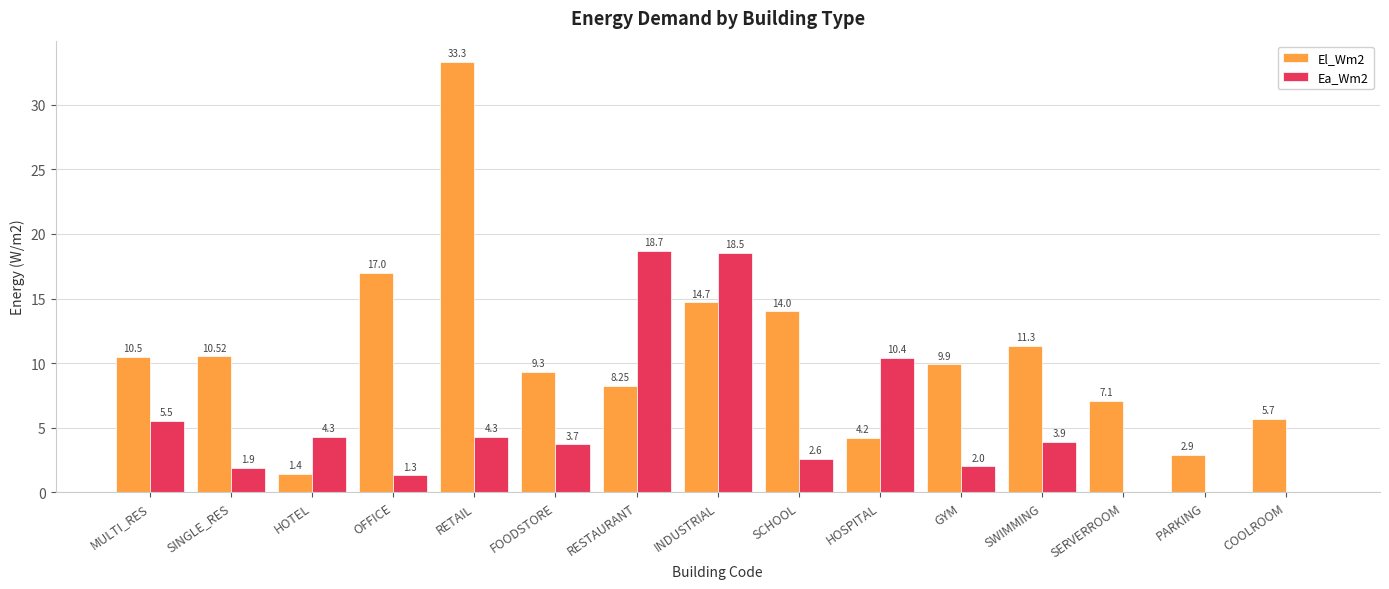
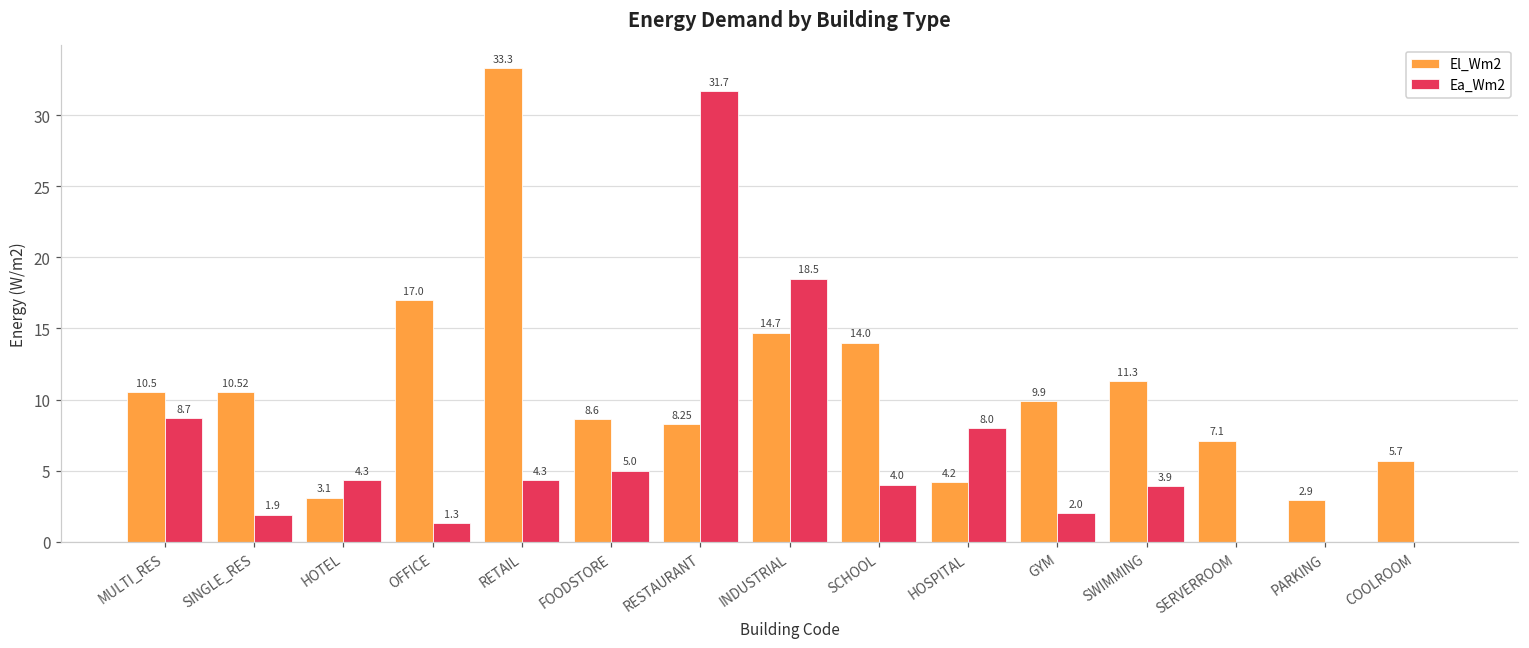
  {
    "El_Wm2": {
      "MULTI_RES": 10.5,
      "SINGLE_RES": 10.52,
-     "HOTEL": 1.4,
+     "HOTEL": 3.1,
      "OFFICE": 17.0,
      "RETAIL": 33.3,
-     "FOODSTORE": 9.3,
+     "FOODSTORE": 8.6,
      "RESTAURANT": 8.25,
      "INDUSTRIAL": 14.7,
      "SCHOOL": 14.0,
      "HOSPITAL": 4.2,
      "GYM": 9.9,
      "SWIMMING": 11.3,
      "SERVERROOM": 7.1,
      "PARKING": 2.9,
      "COOLROOM": 5.7
    },
    "Ea_Wm2": {
-     "MULTI_RES": 5.5,
+     "MULTI_RES": 8.7,
      "SINGLE_RES": 1.9,
      "HOTEL": 4.3,
      "OFFICE": 1.3,
      "RETAIL": 4.3,
-     "FOODSTORE": 3.7,
-     "RESTAURANT": 18.7,
+     "FOODSTORE": 5.0,
+     "RESTAURANT": 31.7,
      "INDUSTRIAL": 18.5,
-     "SCHOOL": 2.6,
-     "HOSPITAL": 10.4,
+     "SCHOOL": 4.0,
+     "HOSPITAL": 8.0,
      "GYM": 2.0,
      "SWIMMING": 3.9
    }
  }
